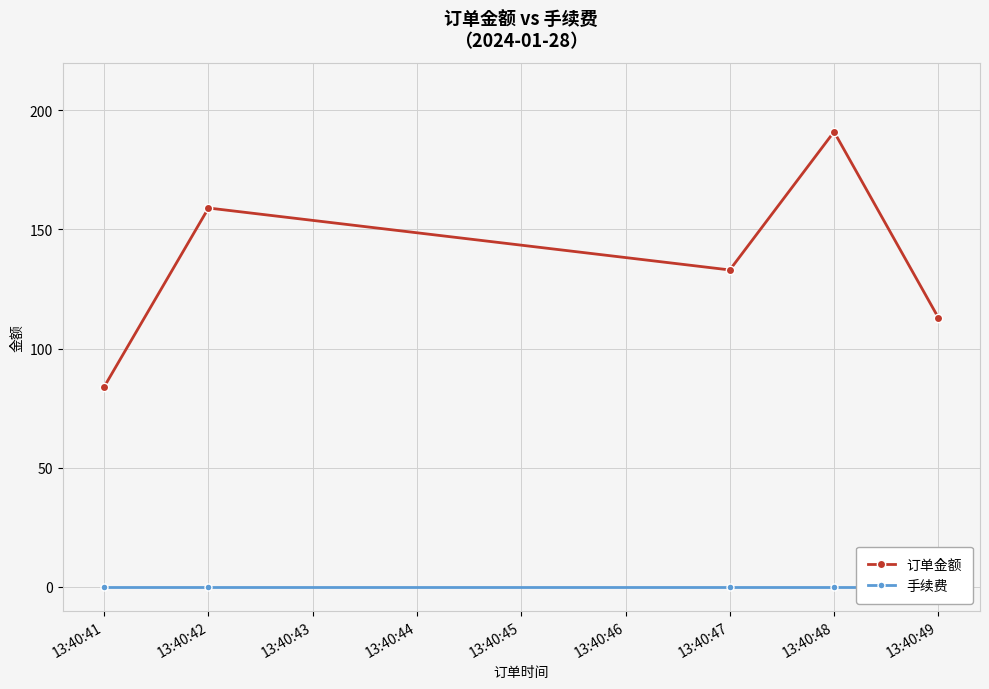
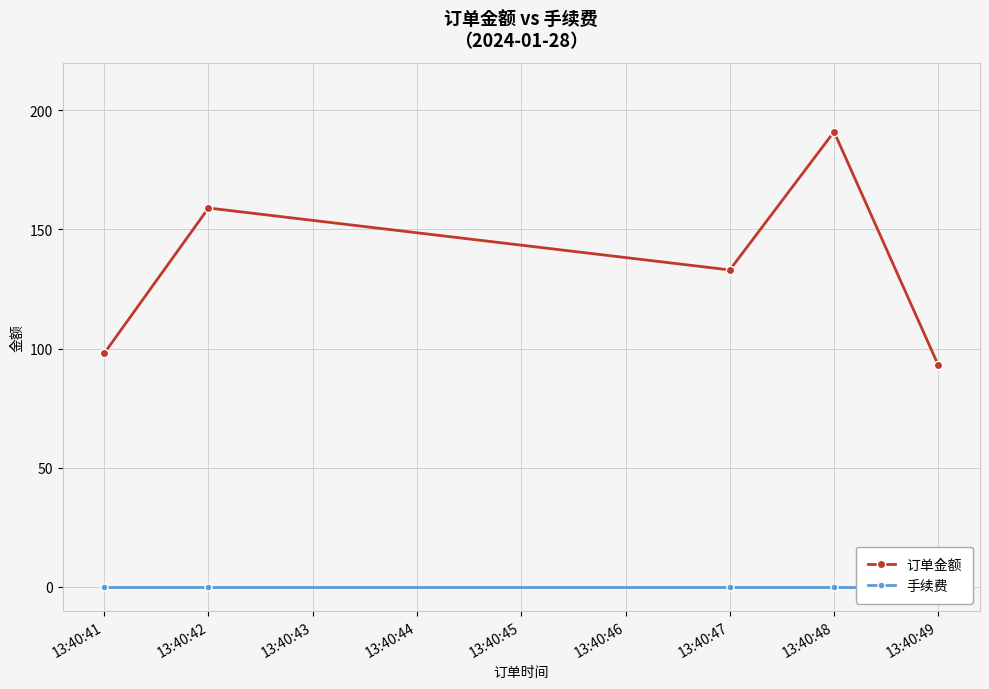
  {
    "订单金额": {
-     "13:40:41": 84,
+     "13:40:41": 98,
      "13:40:42": 159,
      "13:40:47": 133,
      "13:40:48": 191,
-     "13:40:49": 113
+     "13:40:49": 93
    },
    "手续费": {
      "13:40:41": 0,
      "13:40:42": 0,
      "13:40:47": 0,
      "13:40:48": 0
    }
  }
